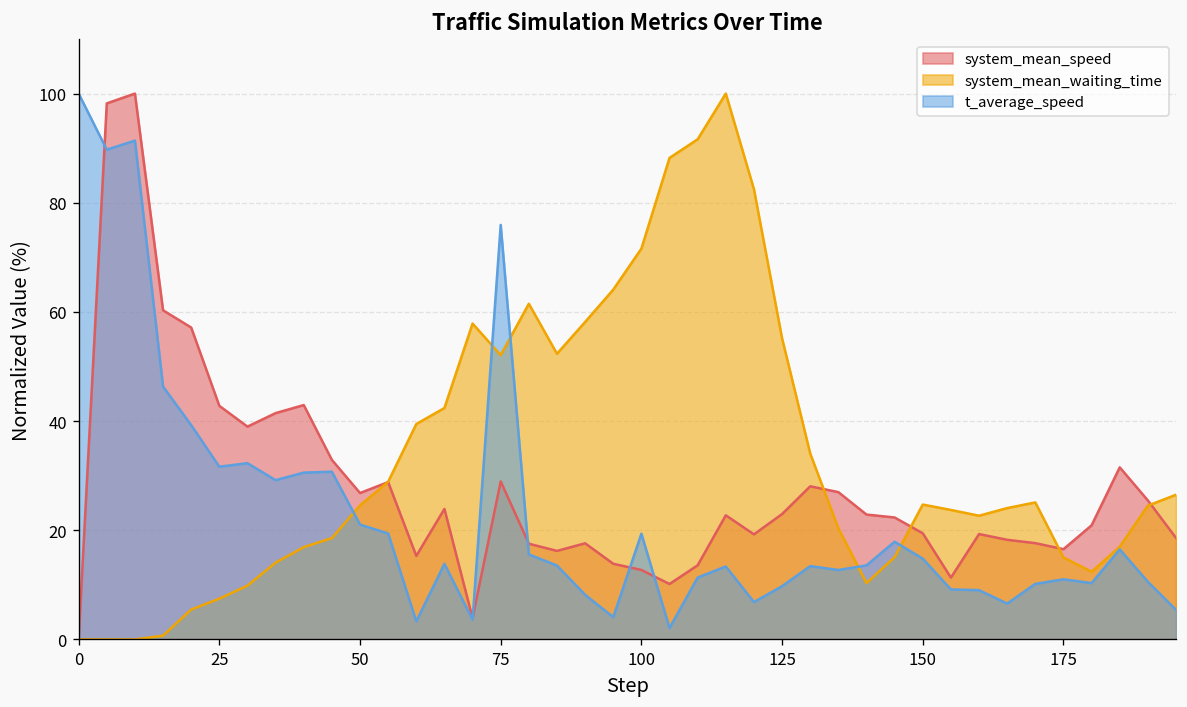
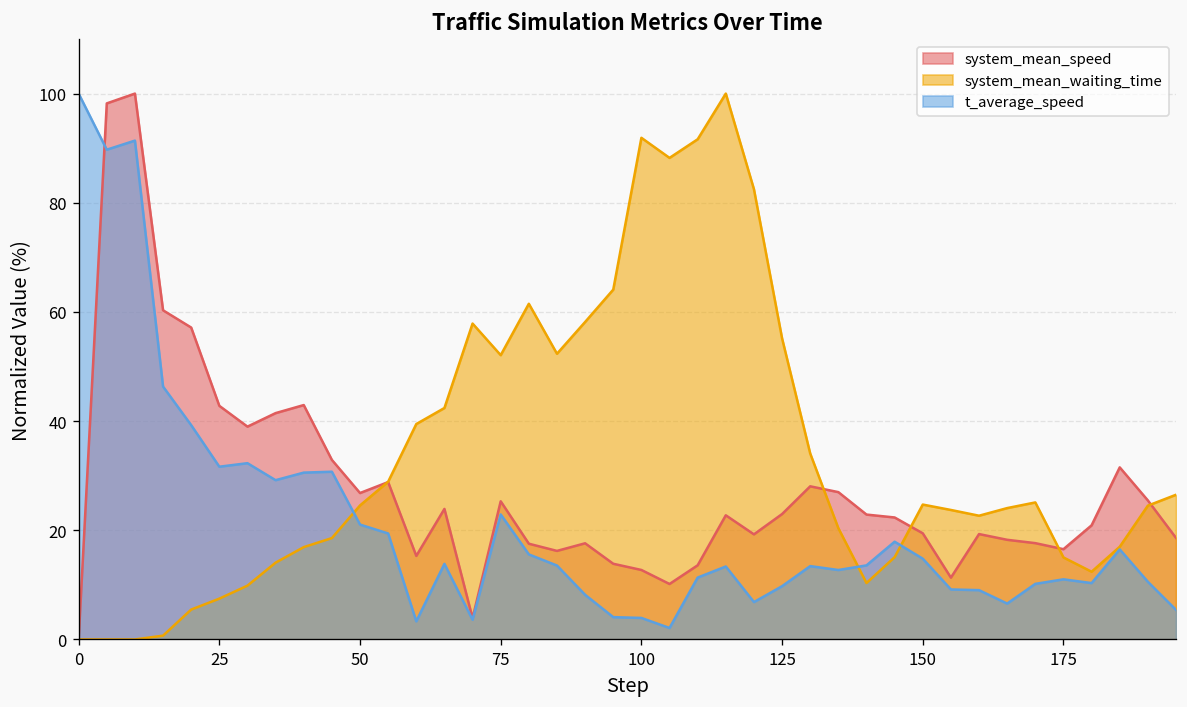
  {
    "system_mean_speed": {
      "25": 43,
      "50": 27,
-     "75": 29,
+     "75": 25,
      "100": 13,
      "125": 23,
      "150": 19,
      "175": 17
    },
    "system_mean_waiting_time": {
      "25": 7,
      "50": 25,
      "75": 52,
-     "100": 72,
+     "100": 92,
      "125": 55,
      "150": 25,
      "175": 15
    },
    "t_average_speed": {
      "0": 100,
      "25": 32,
      "50": 21,
-     "75": 76,
-     "100": 19,
+     "75": 23,
+     "100": 4,
      "125": 10,
      "150": 15,
      "175": 11
    }
  }
